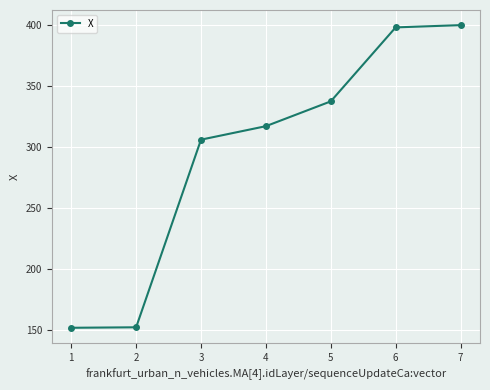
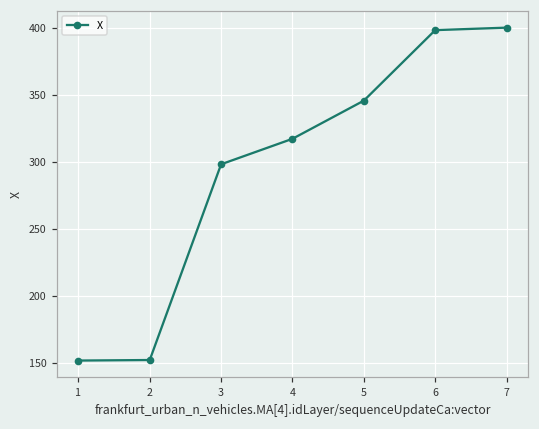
  {
    "1": 152,
    "2": 152,
-   "3": 306,
+   "3": 298,
    "4": 317,
-   "5": 338,
+   "5": 346,
    "6": 398,
    "7": 400
  }
